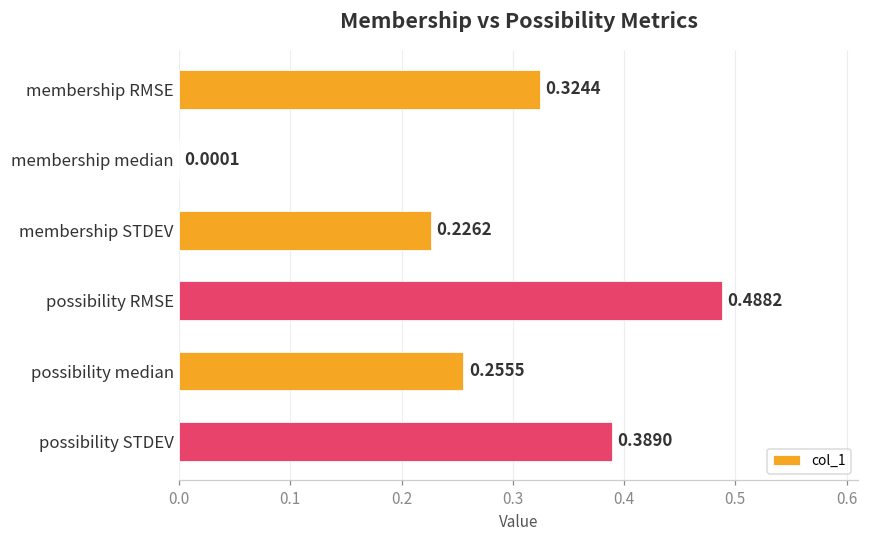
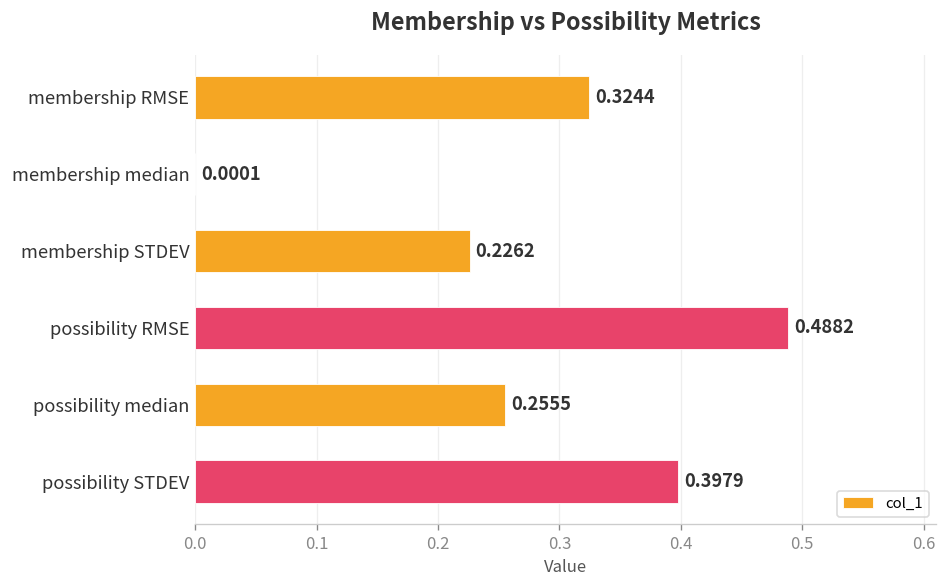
  {
    "membership RMSE": 0.3244,
    "membership median": 0.0001,
    "membership STDEV": 0.2262,
    "possibility RMSE": 0.4882,
    "possibility median": 0.2555,
-   "possibility STDEV": 0.3890
+   "possibility STDEV": 0.3979
  }
